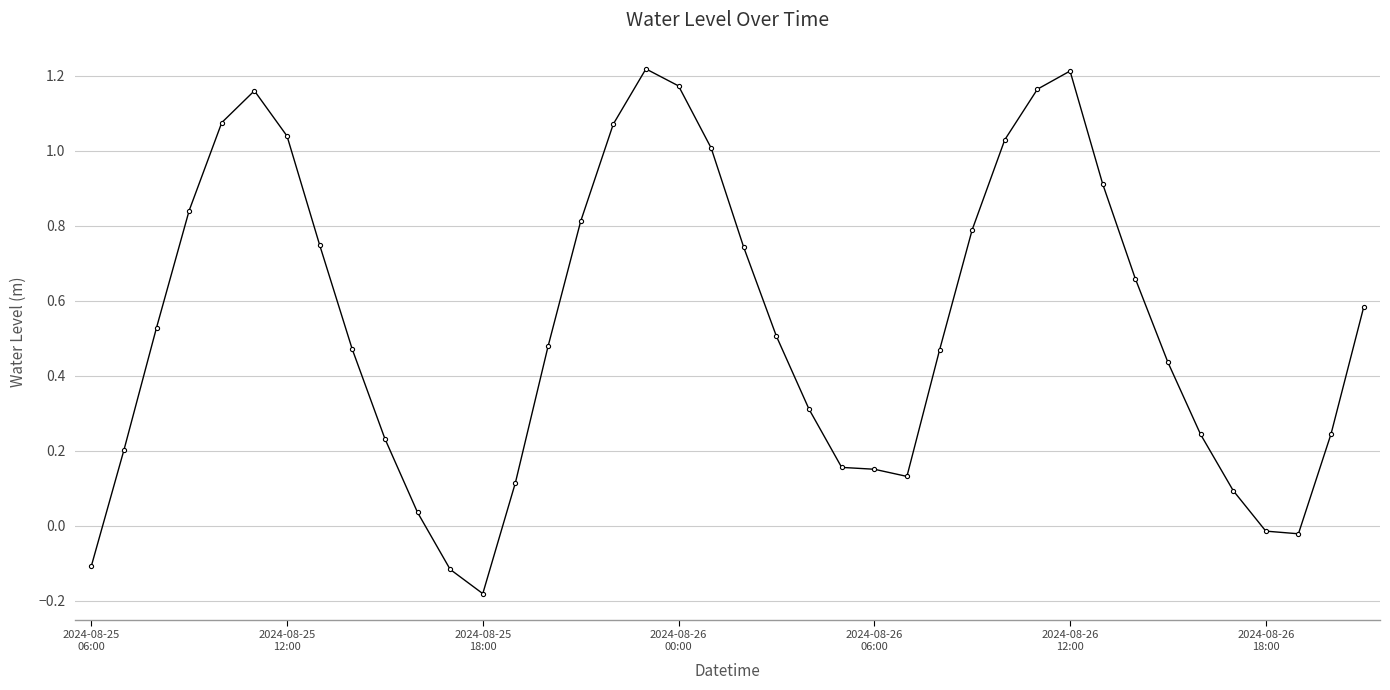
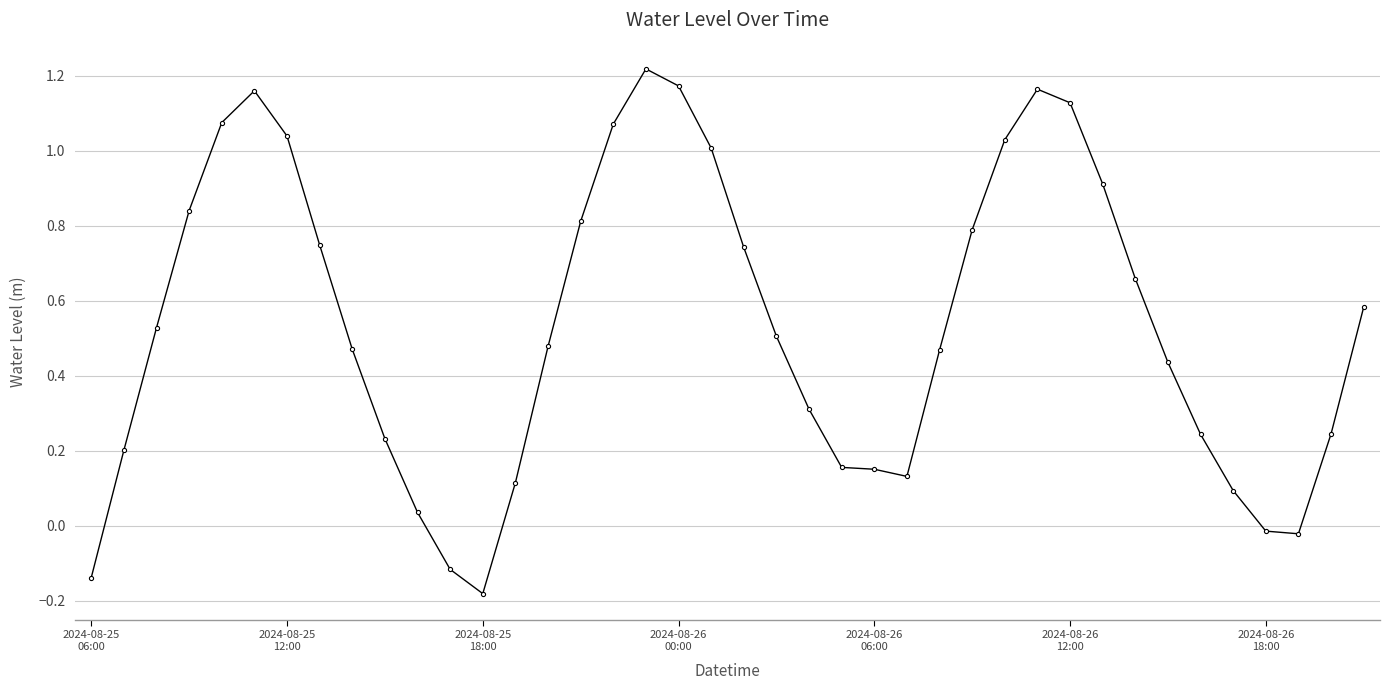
  {
-   "2024-08-25 06:00": -0.11,
+   "2024-08-25 06:00": -0.14,
    "2024-08-25 12:00": 1.04,
    "2024-08-25 18:00": -0.18,
    "2024-08-26 00:00": 1.17,
    "2024-08-26 06:00": 0.15,
-   "2024-08-26 12:00": 1.21,
+   "2024-08-26 12:00": 1.13,
    "2024-08-26 18:00": -0.01
  }
